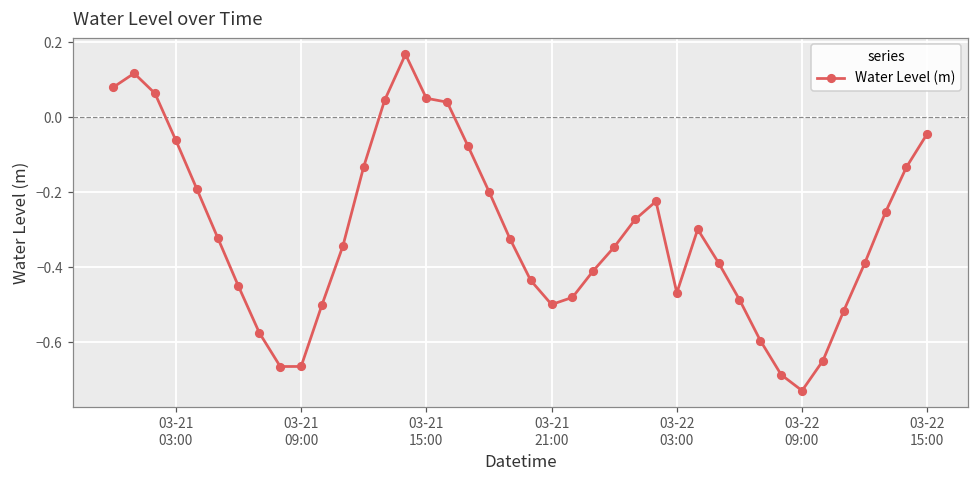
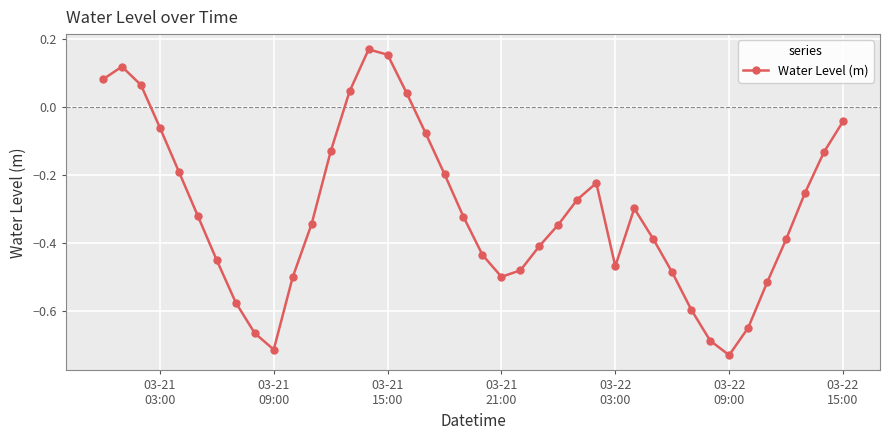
  {
    "03-21 03:00": -0.06,
-   "03-21 09:00": -0.66,
-   "03-21 15:00": 0.05,
+   "03-21 09:00": -0.71,
+   "03-21 15:00": 0.15,
    "03-21 21:00": -0.50,
    "03-22 03:00": -0.47,
    "03-22 09:00": -0.73,
    "03-22 15:00": -0.04
  }
